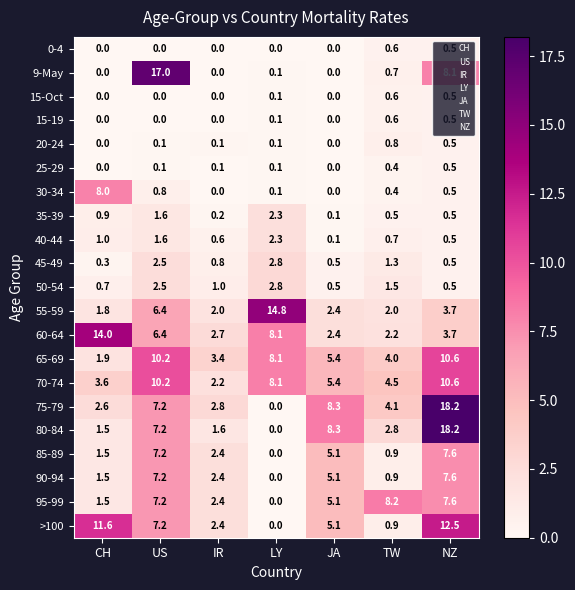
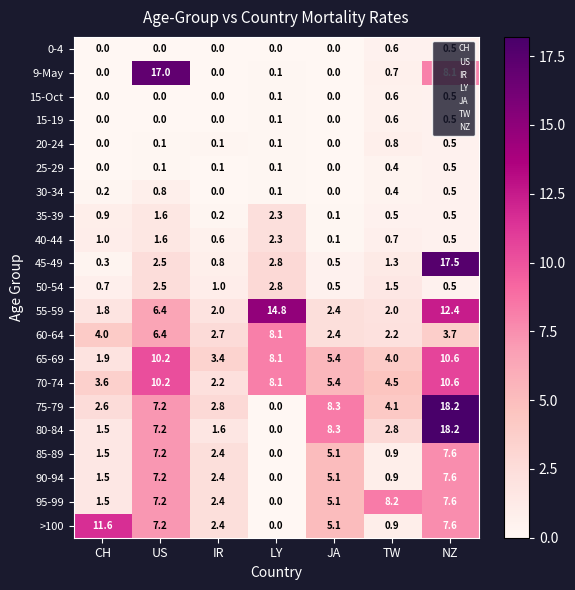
  {
    "0-4": {
      "CH": 0.0,
      "US": 0.0,
      "IR": 0.0,
      "LY": 0.0,
      "JA": 0.0,
      "TW": 0.6
    },
    "9-May": {
      "CH": 0.0,
      "US": 17.0,
      "IR": 0.0,
      "LY": 0.1,
      "JA": 0.0,
      "TW": 0.7
    },
    "15-Oct": {
      "CH": 0.0,
      "US": 0.0,
      "IR": 0.0,
      "LY": 0.1,
      "JA": 0.0,
      "TW": 0.6
    },
    "15-19": {
      "CH": 0.0,
      "US": 0.0,
      "IR": 0.0,
      "LY": 0.1,
      "JA": 0.0,
      "TW": 0.6
    },
    "20-24": {
      "CH": 0.0,
      "US": 0.1,
      "IR": 0.1,
      "LY": 0.1,
      "JA": 0.0,
      "TW": 0.8,
      "NZ": 0.5
    },
    "25-29": {
      "CH": 0.0,
      "US": 0.1,
      "IR": 0.1,
      "LY": 0.1,
      "JA": 0.0,
      "TW": 0.4,
      "NZ": 0.5
    },
    "30-34": {
-     "CH": 8.0,
+     "CH": 0.2,
      "US": 0.8,
      "IR": 0.0,
      "LY": 0.1,
      "JA": 0.0,
      "TW": 0.4,
      "NZ": 0.5
    },
    "35-39": {
      "CH": 0.9,
      "US": 1.6,
      "IR": 0.2,
      "LY": 2.3,
      "JA": 0.1,
      "TW": 0.5,
      "NZ": 0.5
    },
    "40-44": {
      "CH": 1.0,
      "US": 1.6,
      "IR": 0.6,
      "LY": 2.3,
      "JA": 0.1,
      "TW": 0.7,
      "NZ": 0.5
    },
    "45-49": {
      "CH": 0.3,
      "US": 2.5,
      "IR": 0.8,
      "LY": 2.8,
      "JA": 0.5,
      "TW": 1.3,
-     "NZ": 0.5
+     "NZ": 17.5
    },
    "50-54": {
      "CH": 0.7,
      "US": 2.5,
      "IR": 1.0,
      "LY": 2.8,
      "JA": 0.5,
      "TW": 1.5,
      "NZ": 0.5
    },
    "55-59": {
      "CH": 1.8,
      "US": 6.4,
      "IR": 2.0,
      "LY": 14.8,
      "JA": 2.4,
      "TW": 2.0,
-     "NZ": 3.7
+     "NZ": 12.4
    },
    "60-64": {
-     "CH": 14.0,
+     "CH": 4.0,
      "US": 6.4,
      "IR": 2.7,
      "LY": 8.1,
      "JA": 2.4,
      "TW": 2.2,
      "NZ": 3.7
    },
    "65-69": {
      "CH": 1.9,
      "US": 10.2,
      "IR": 3.4,
      "LY": 8.1,
      "JA": 5.4,
      "TW": 4.0,
      "NZ": 10.6
    },
    "70-74": {
      "CH": 3.6,
      "US": 10.2,
      "IR": 2.2,
      "LY": 8.1,
      "JA": 5.4,
      "TW": 4.5,
      "NZ": 10.6
    },
    "75-79": {
      "CH": 2.6,
      "US": 7.2,
      "IR": 2.8,
      "LY": 0.0,
      "JA": 8.3,
      "TW": 4.1,
      "NZ": 18.2
    },
    "80-84": {
      "CH": 1.5,
      "US": 7.2,
      "IR": 1.6,
      "LY": 0.0,
      "JA": 8.3,
      "TW": 2.8,
      "NZ": 18.2
    },
    "85-89": {
      "CH": 1.5,
      "US": 7.2,
      "IR": 2.4,
      "LY": 0.0,
      "JA": 5.1,
      "TW": 0.9,
      "NZ": 7.6
    },
    "90-94": {
      "CH": 1.5,
      "US": 7.2,
      "IR": 2.4,
      "LY": 0.0,
      "JA": 5.1,
      "TW": 0.9,
      "NZ": 7.6
    },
    "95-99": {
      "CH": 1.5,
      "US": 7.2,
      "IR": 2.4,
      "LY": 0.0,
      "JA": 5.1,
      "TW": 8.2,
      "NZ": 7.6
    },
    ">100": {
      "CH": 11.6,
      "US": 7.2,
      "IR": 2.4,
      "LY": 0.0,
      "JA": 5.1,
      "TW": 0.9,
-     "NZ": 12.5
+     "NZ": 7.6
    }
  }
